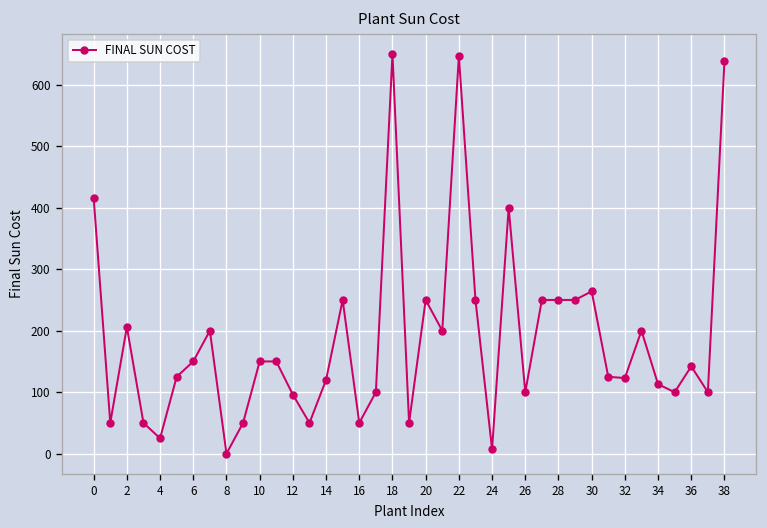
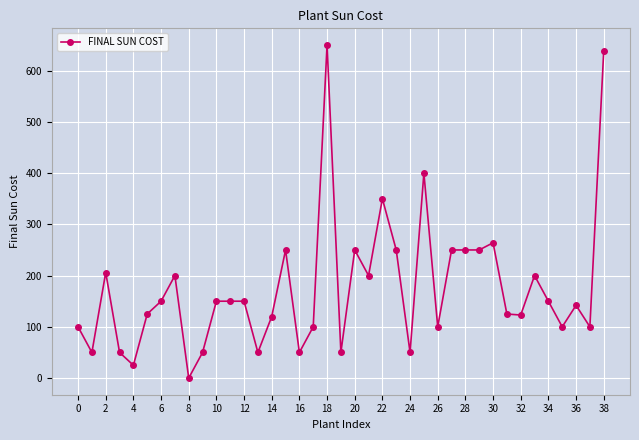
  {
-   "0": 420,
+   "0": 100,
    "2": 210,
    "4": 30,
    "6": 150,
    "8": 0,
    "10": 150,
-   "12": 100,
+   "12": 150,
    "14": 120,
    "16": 50,
    "18": 650,
    "20": 250,
-   "22": 650,
-   "24": 10,
+   "22": 350,
+   "24": 50,
    "26": 100,
    "28": 250,
    "30": 260,
    "32": 120,
-   "34": 110,
+   "34": 150,
    "36": 140,
    "38": 640
  }
